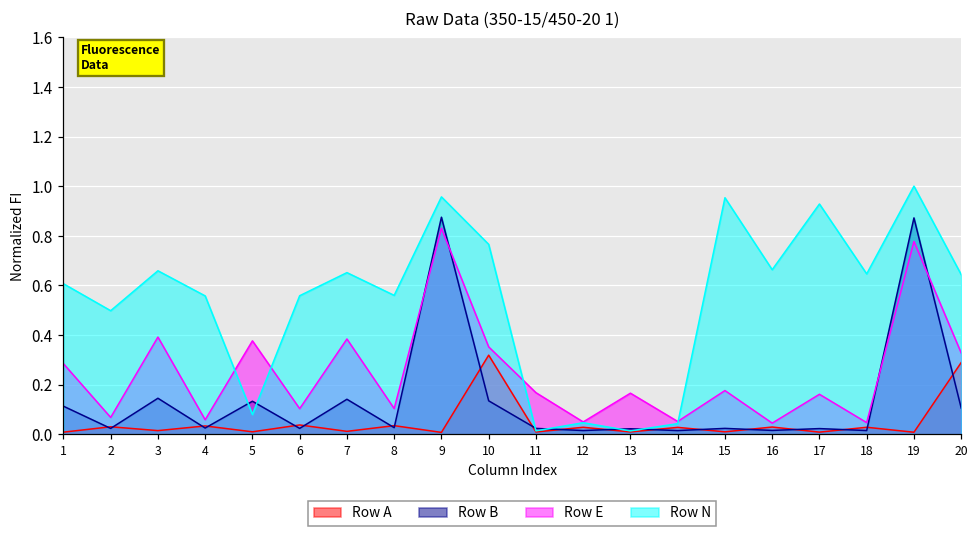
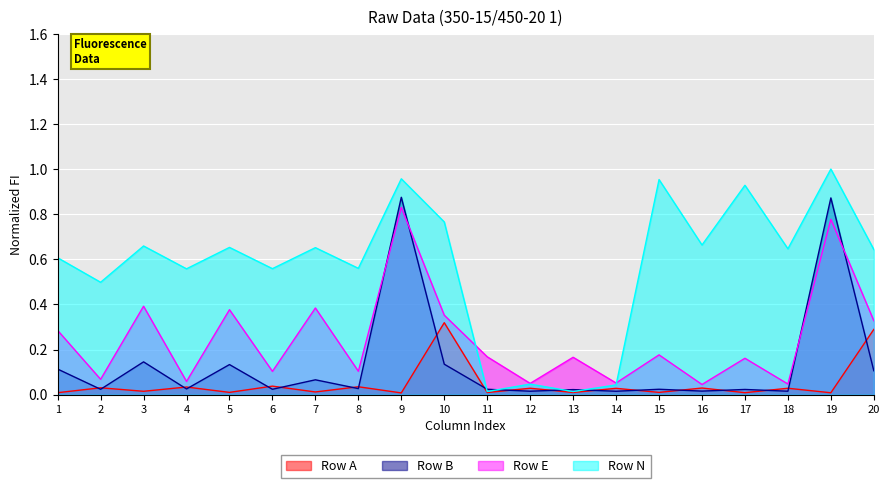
  {
    "Row A": {
      "1": 0.01,
      "3": 0.01,
      "5": 0.01,
      "6": 0.04,
      "7": 0.01,
      "9": 0.01,
      "10": 0.32,
      "12": 0.03,
      "14": 0.03,
      "15": 0.01,
      "16": 0.03,
      "17": 0.01,
      "18": 0.03,
      "19": 0.01,
      "20": 0.29
    },
    "Row B": {
      "1": 0.11,
      "3": 0.15,
      "5": 0.13,
      "6": 0.02,
-     "7": 0.14,
+     "7": 0.07,
      "9": 0.87,
      "10": 0.13,
      "12": 0.02,
      "14": 0.01,
      "15": 0.02,
      "16": 0.02,
      "17": 0.02,
      "18": 0.02,
      "19": 0.87,
      "20": 0.11
    },
    "Row E": {
      "1": 0.28,
      "2": 0.07,
      "3": 0.39,
      "4": 0.06,
      "5": 0.38,
      "6": 0.10,
      "7": 0.38,
      "8": 0.10,
      "9": 0.83,
      "10": 0.35,
      "11": 0.17,
      "13": 0.17,
      "15": 0.18,
      "16": 0.04,
      "17": 0.16,
      "18": 0.05,
      "19": 0.78,
      "20": 0.33
    },
    "Row N": {
      "1": 0.61,
      "2": 0.50,
      "3": 0.66,
      "4": 0.56,
-     "5": 0.08,
+     "5": 0.65,
      "6": 0.56,
      "7": 0.65,
      "8": 0.56,
      "9": 0.96,
      "10": 0.77,
      "15": 0.95,
      "16": 0.66,
      "17": 0.93,
      "18": 0.65,
      "19": 1.00,
      "20": 0.64
    }
  }
